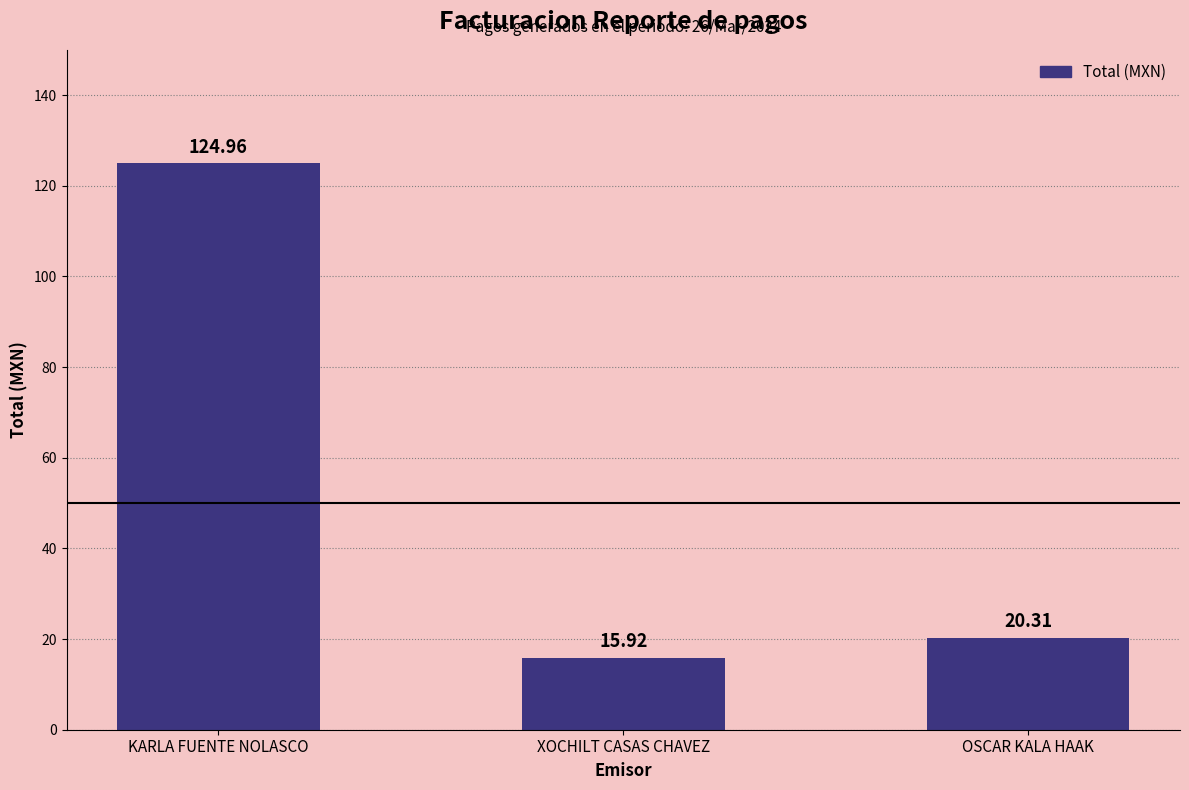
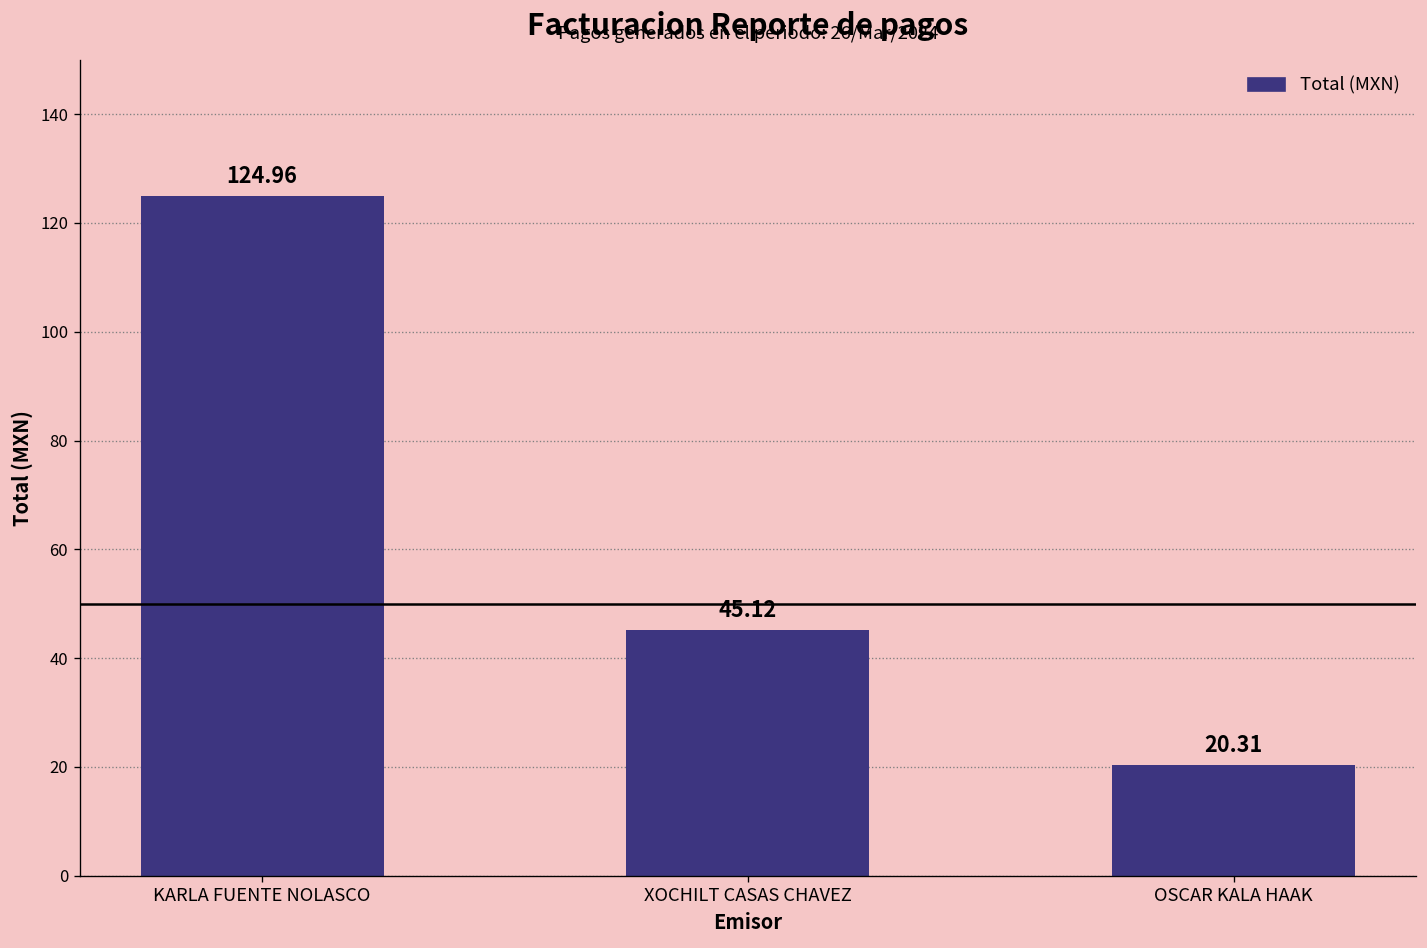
  {
    "KARLA FUENTE NOLASCO": 124.96,
-   "XOCHILT CASAS CHAVEZ": 15.92,
+   "XOCHILT CASAS CHAVEZ": 45.12,
    "OSCAR KALA HAAK": 20.31
  }
